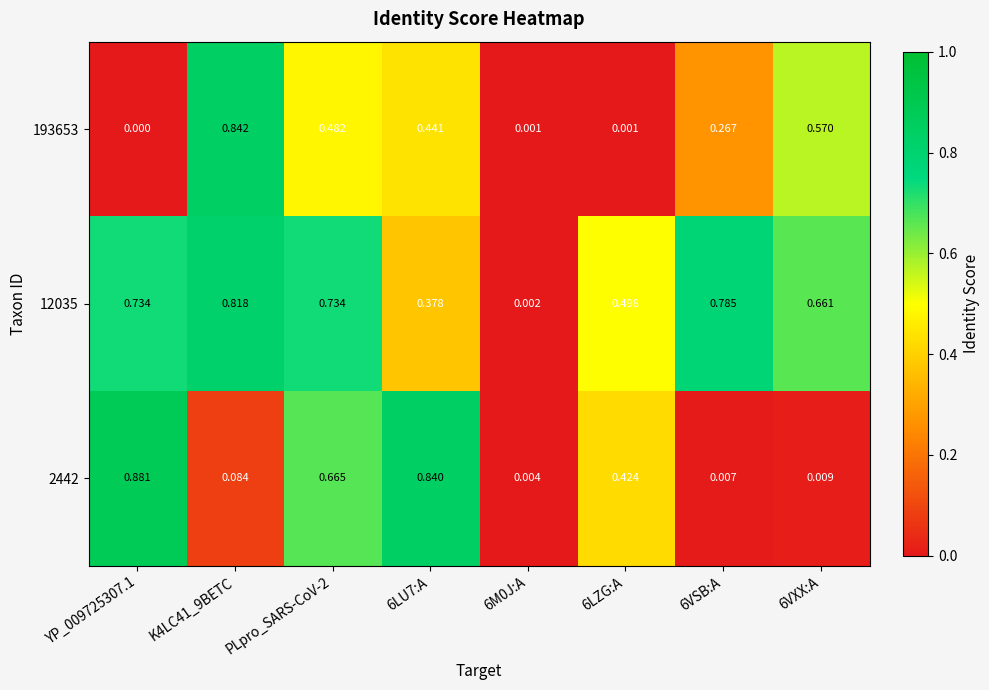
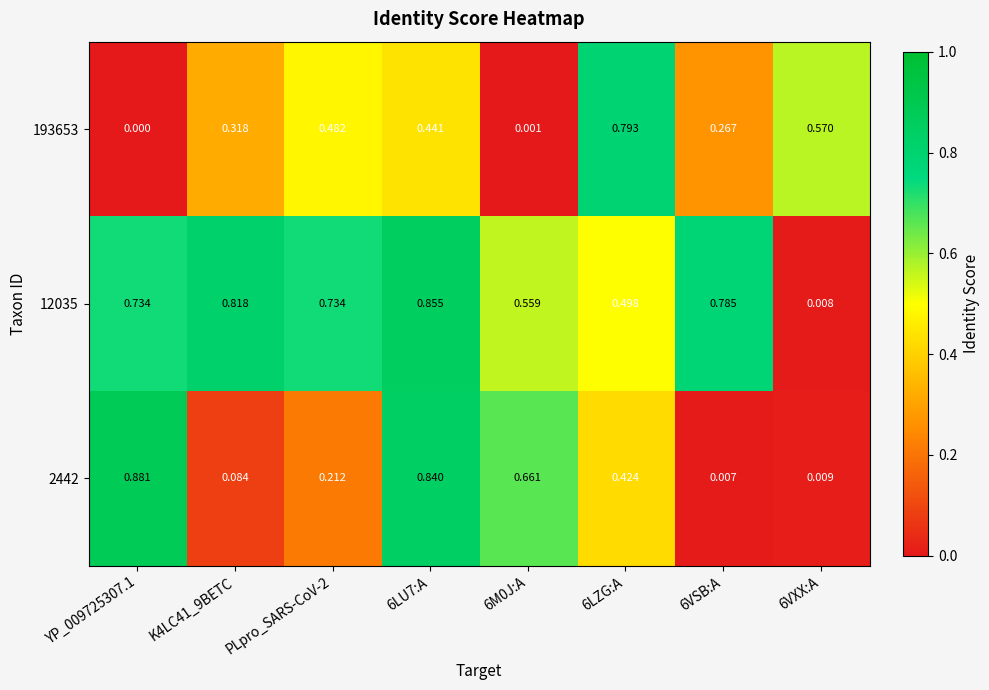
  {
    "193653": {
      "YP_009725307.1": 0.000,
-     "K4LC41_9BETC": 0.842,
+     "K4LC41_9BETC": 0.318,
      "PLpro_SARS-CoV-2": 0.482,
      "6LU7:A": 0.441,
      "6M0J:A": 0.001,
-     "6LZG:A": 0.001,
+     "6LZG:A": 0.793,
      "6VSB:A": 0.267,
      "6VXX:A": 0.570
    },
    "12035": {
      "YP_009725307.1": 0.734,
      "K4LC41_9BETC": 0.818,
      "PLpro_SARS-CoV-2": 0.734,
-     "6LU7:A": 0.378,
-     "6M0J:A": 0.002,
+     "6LU7:A": 0.855,
+     "6M0J:A": 0.559,
      "6LZG:A": 0.498,
      "6VSB:A": 0.785,
-     "6VXX:A": 0.661
+     "6VXX:A": 0.008
    },
    "2442": {
      "YP_009725307.1": 0.881,
      "K4LC41_9BETC": 0.084,
-     "PLpro_SARS-CoV-2": 0.665,
+     "PLpro_SARS-CoV-2": 0.212,
      "6LU7:A": 0.840,
-     "6M0J:A": 0.004,
+     "6M0J:A": 0.661,
      "6LZG:A": 0.424,
      "6VSB:A": 0.007,
      "6VXX:A": 0.009
    }
  }
